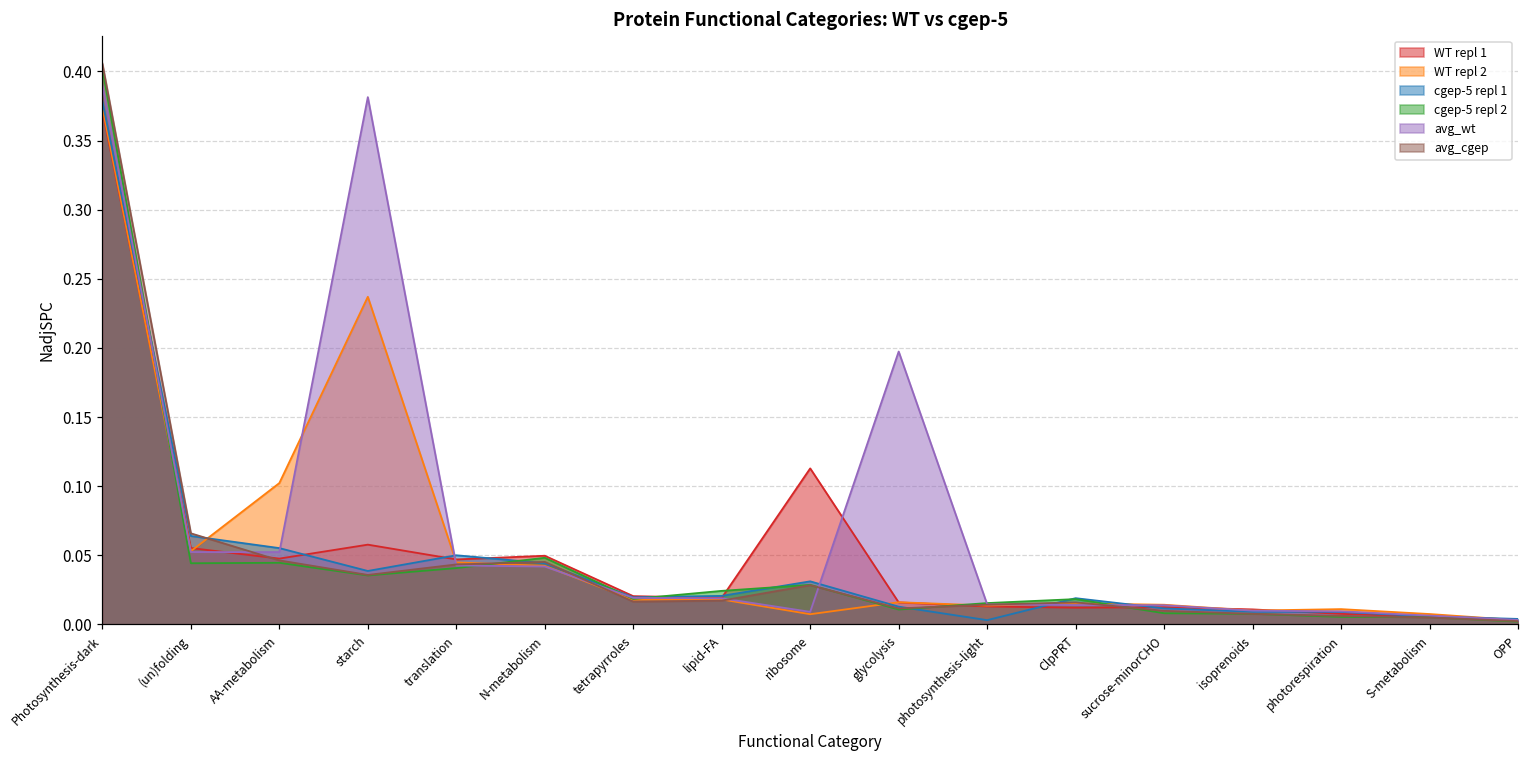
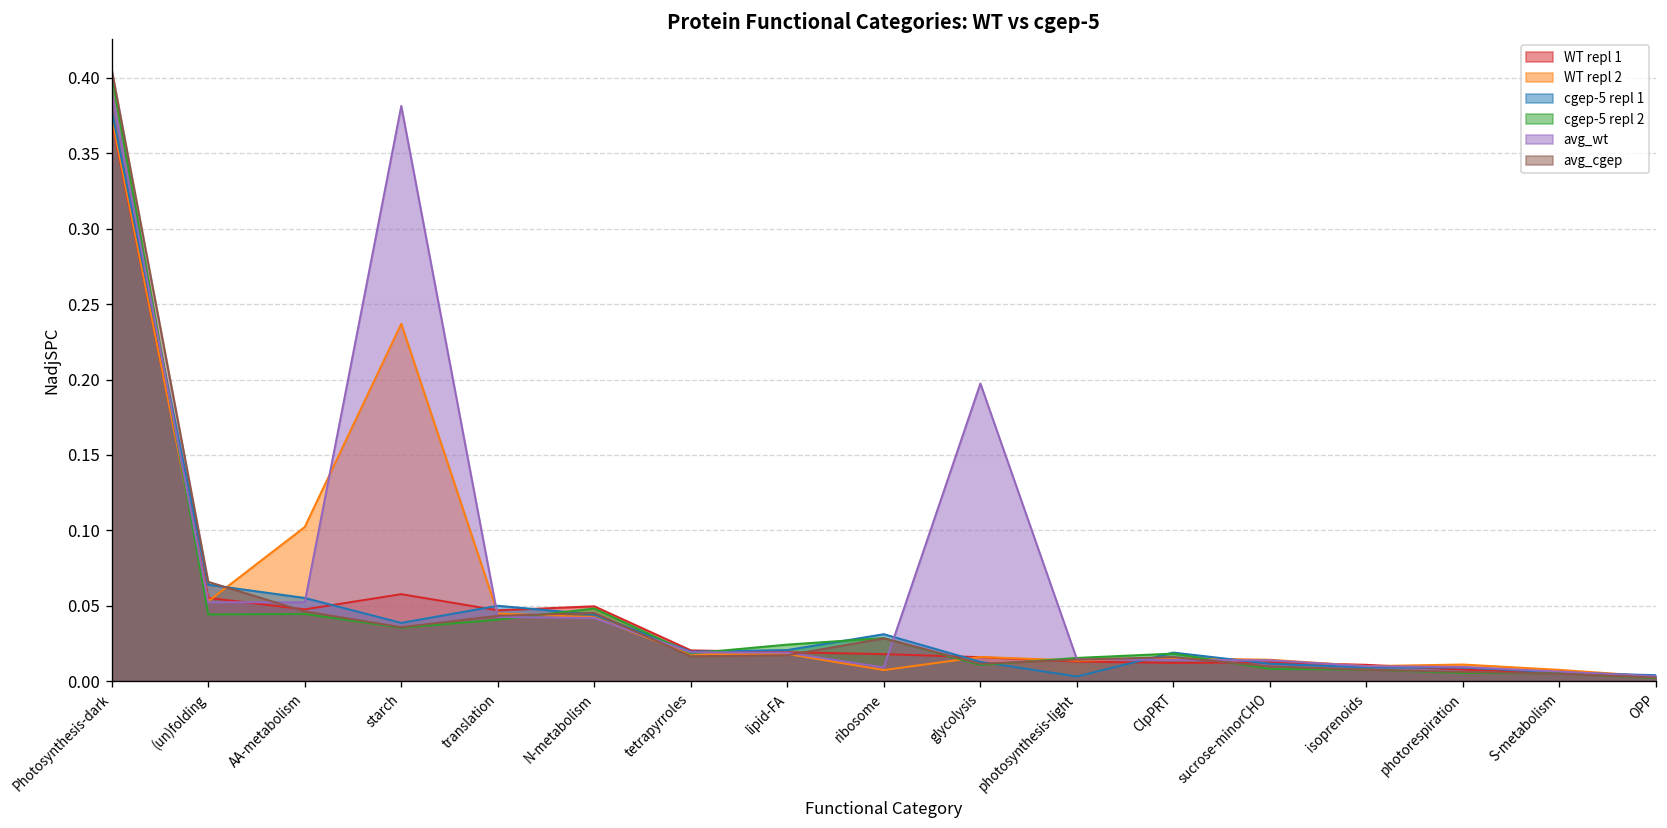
  {
    "WT repl 1": {
      "Photosynthesis-dark": 0.372,
      "(un)folding": 0.055,
      "starch": 0.058,
      "translation": 0.047,
-     "ribosome": 0.113
+     "ribosome": 0.018
    },
    "WT repl 2": {
      "Photosynthesis-dark": 0.374,
      "AA-metabolism": 0.102,
      "starch": 0.237
    },
    "cgep-5 repl 1": {
      "Photosynthesis-dark": 0.378,
      "AA-metabolism": 0.055,
      "starch": 0.039,
      "translation": 0.050,
      "ribosome": 0.031,
      "photosynthesis-light": 0.003
    },
    "cgep-5 repl 2": {
      "Photosynthesis-dark": 0.402,
      "(un)folding": 0.044,
      "lipid-FA": 0.024
    },
    "avg_wt": {
      "Photosynthesis-dark": 0.390,
      "AA-metabolism": 0.052,
      "starch": 0.381,
      "glycolysis": 0.197
    },
    "avg_cgep": {
      "Photosynthesis-dark": 0.406
    }
  }
